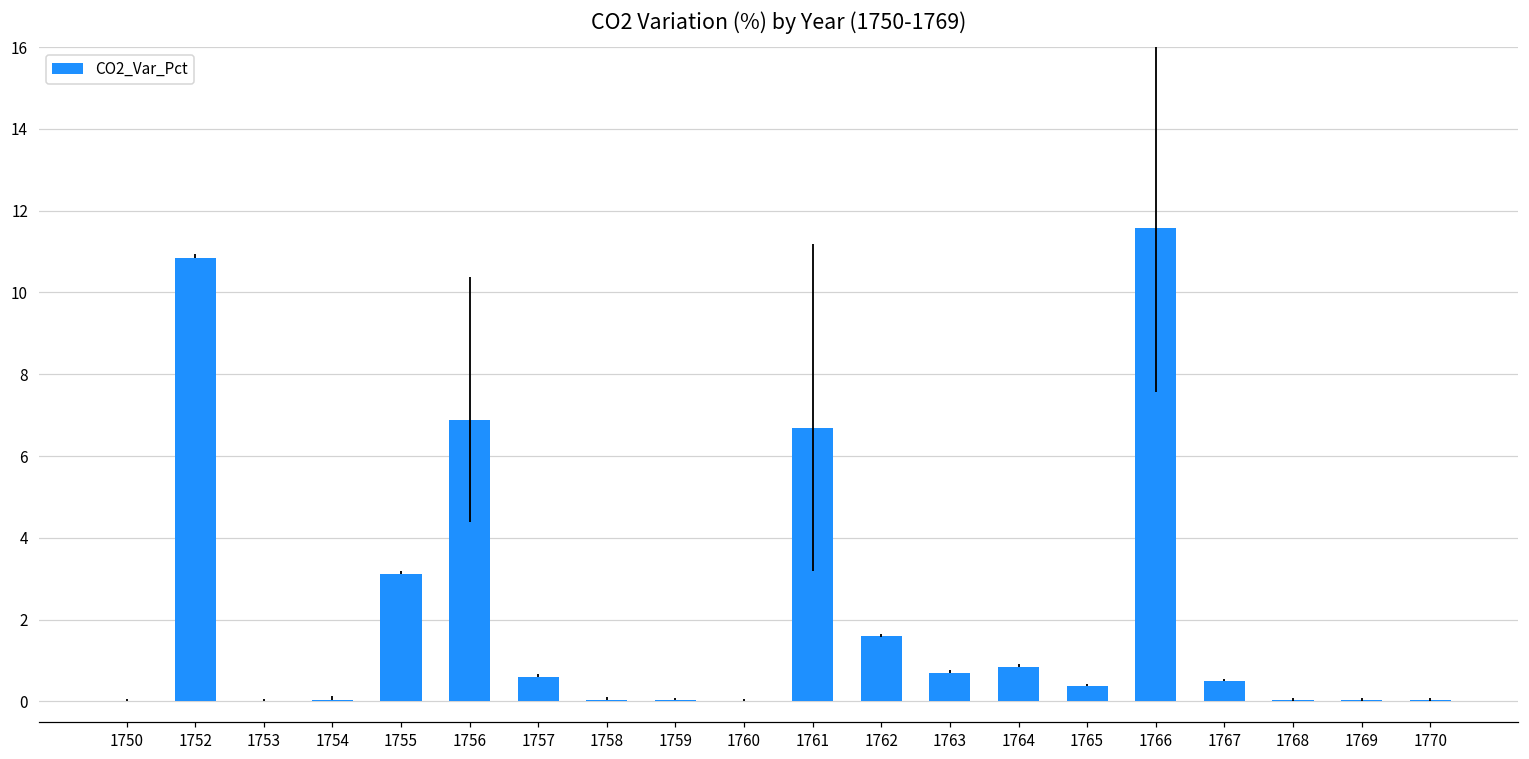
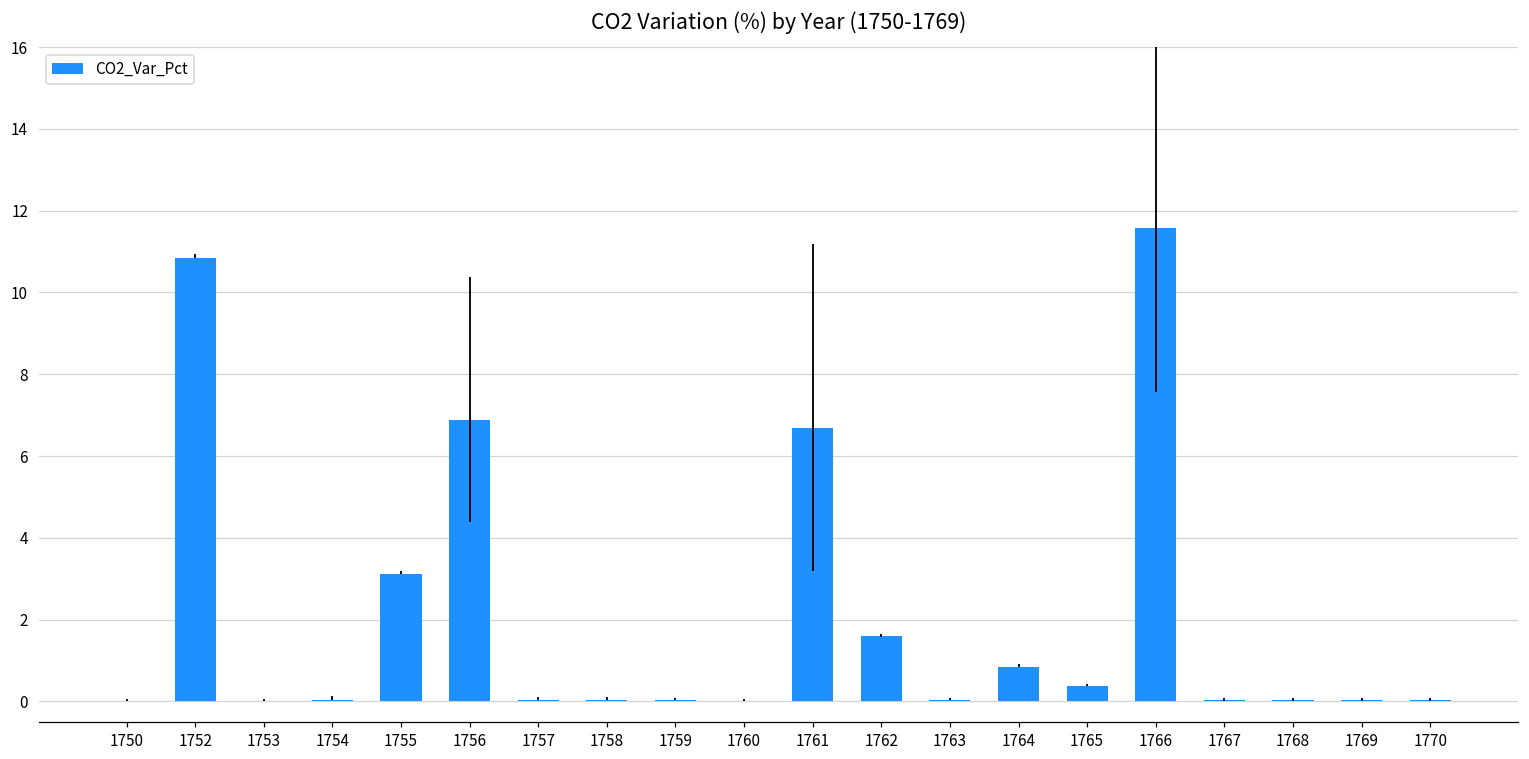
  {
    "1750": 0.0,
    "1752": 10.9,
    "1753": 0.0,
    "1755": 3.1,
    "1756": 6.9,
-   "1757": 0.6,
+   "1757": 0.0,
    "1760": 0.0,
    "1761": 6.7,
    "1762": 1.6,
-   "1763": 0.7,
+   "1763": 0.0,
    "1764": 0.9,
    "1765": 0.4,
    "1766": 11.6,
-   "1767": 0.5
+   "1767": 0.0
  }
